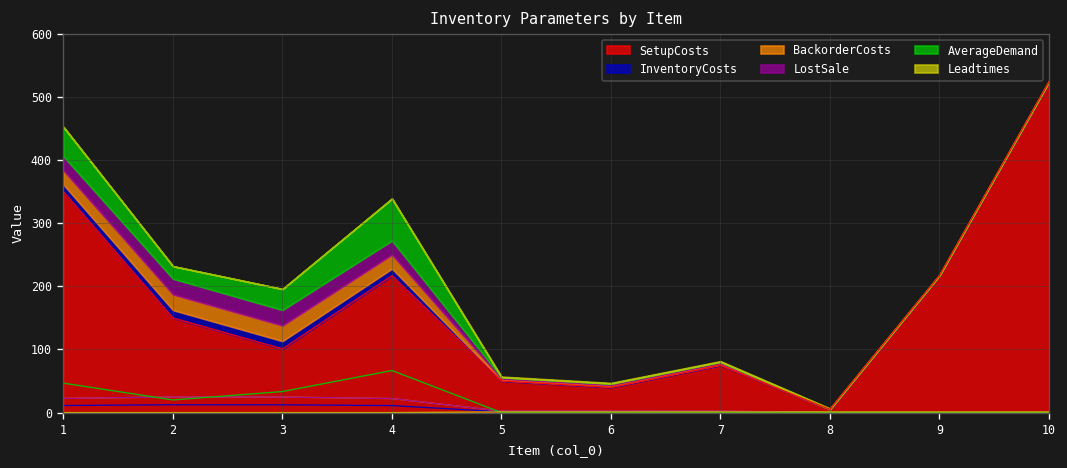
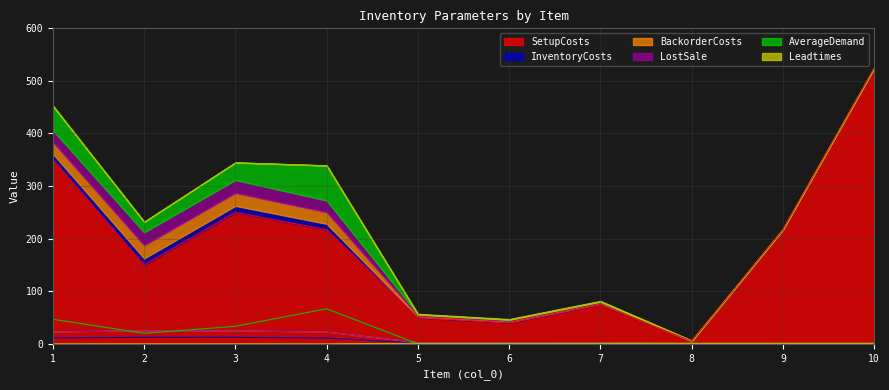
  {
    "SetupCosts": {
      "1": 350,
      "2": 150,
-     "3": 100,
+     "3": 250,
      "4": 220
    },
    "LostSale": {
      "1": 20,
      "2": 20,
      "3": 20,
      "4": 20
    }
  }
